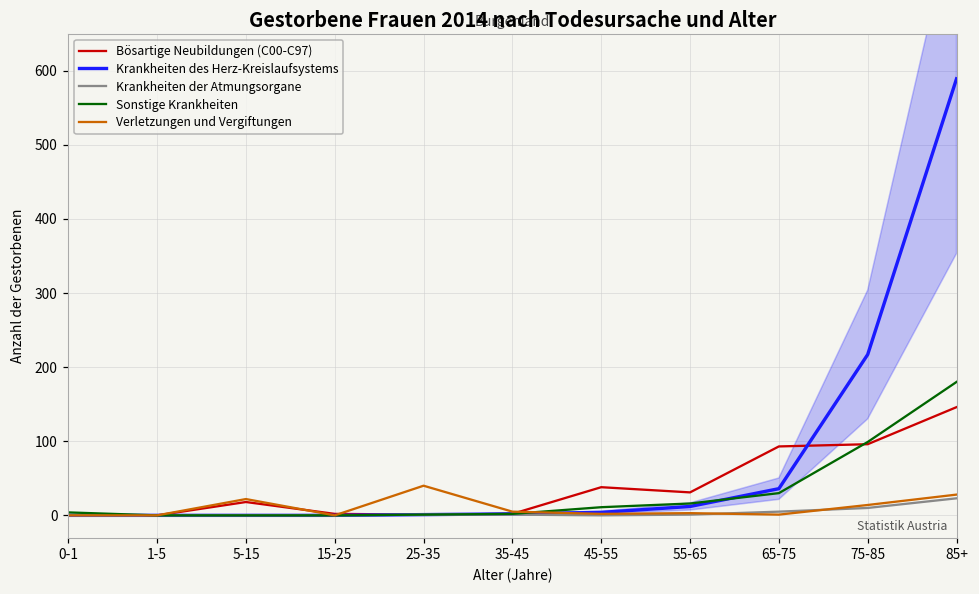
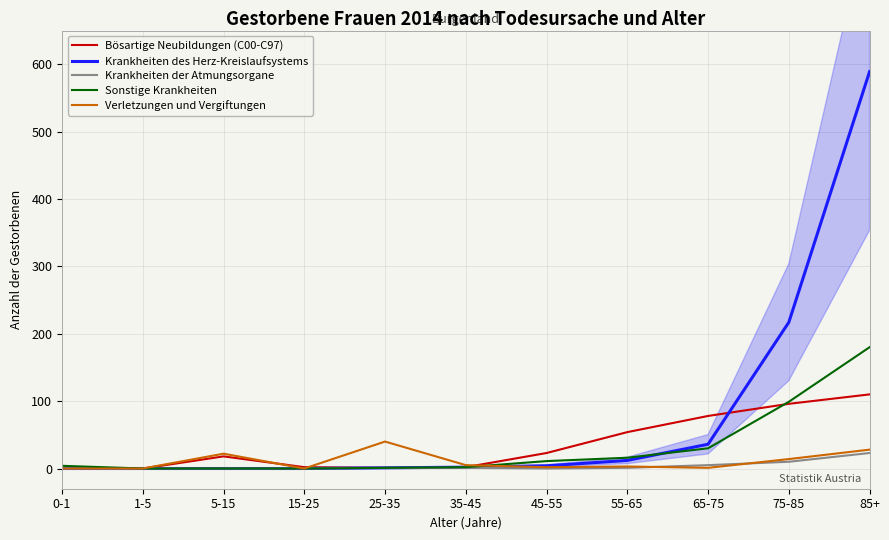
  {
    "Bösartige Neubildungen (C00-C97)": {
      "5-15": 20,
-     "45-55": 40,
-     "55-65": 30,
-     "65-75": 90,
-     "85+": 150
+     "45-55": 20,
+     "55-65": 50,
+     "65-75": 80,
+     "85+": 110
    },
    "Krankheiten der Atmungsorgane": {
      "65-75": 10,
      "75-85": 10,
      "85+": 20
    },
    "Sonstige Krankheiten": {
      "0-1": 0,
      "45-55": 10,
      "65-75": 30,
      "85+": 180
    },
    "Verletzungen und Vergiftungen": {
      "5-15": 20,
      "25-35": 40,
      "65-75": 0,
      "75-85": 10,
      "85+": 30
    }
  }
